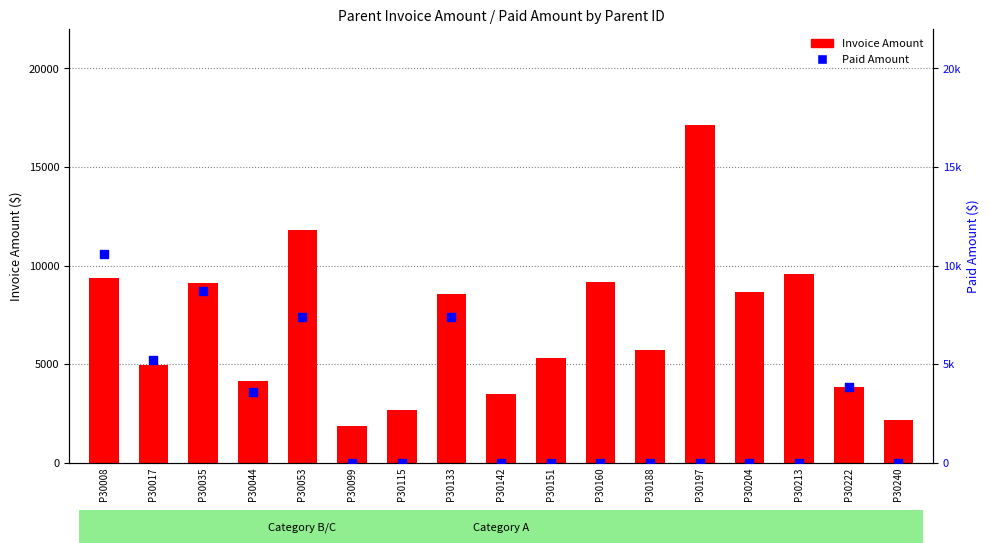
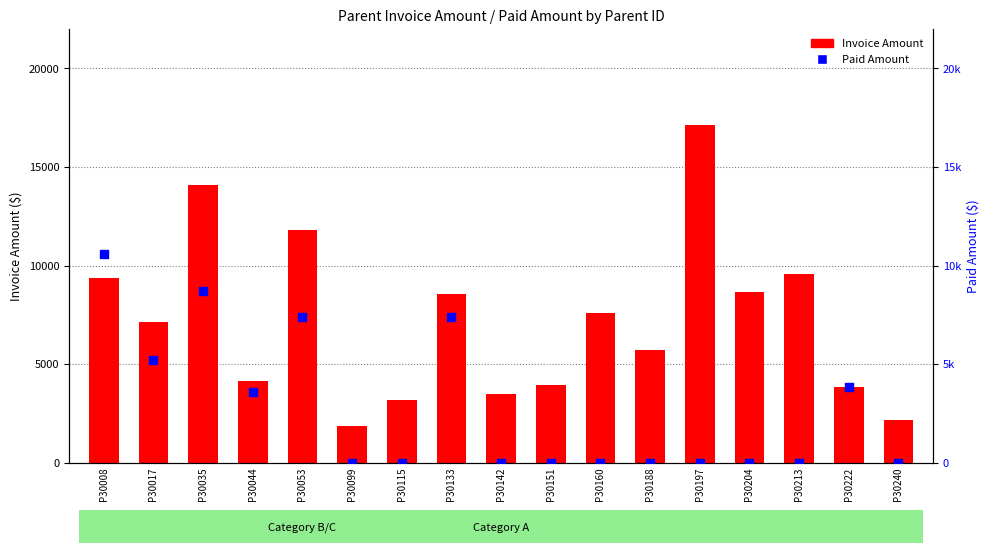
  {
    "Invoice Amount": {
      "P30008": 9400,
-     "P30017": 4900,
-     "P30035": 9100,
+     "P30017": 7100,
+     "P30035": 14100,
      "P30044": 4100,
      "P30053": 11800,
      "P30099": 1800,
-     "P30115": 2700,
+     "P30115": 3200,
      "P30133": 8600,
      "P30142": 3500,
-     "P30151": 5300,
-     "P30160": 9200,
+     "P30151": 3900,
+     "P30160": 7600,
      "P30188": 5700,
      "P30197": 17100,
      "P30204": 8700,
      "P30213": 9600,
      "P30222": 3800,
      "P30240": 2200
    }
  }
